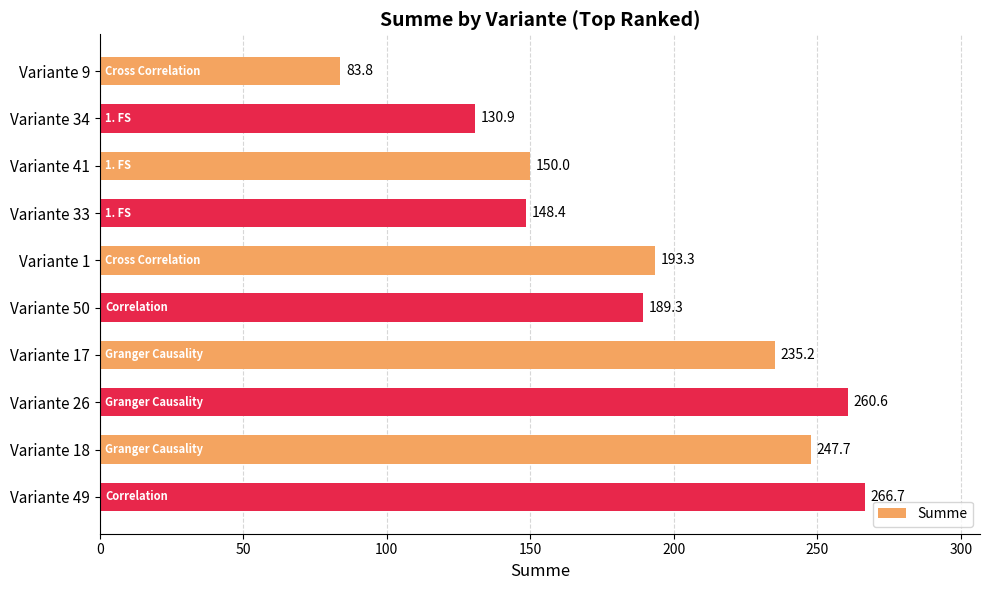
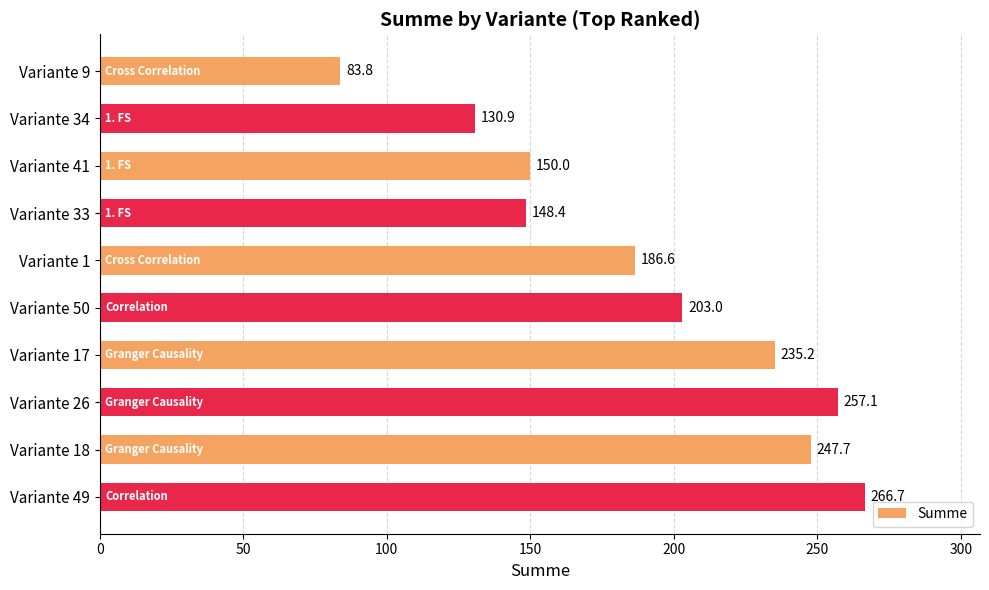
  {
    "Variante 9": 83.8,
    "Variante 34": 130.9,
    "Variante 41": 150.0,
    "Variante 33": 148.4,
-   "Variante 1": 193.3,
-   "Variante 50": 189.3,
+   "Variante 1": 186.6,
+   "Variante 50": 203.0,
    "Variante 17": 235.2,
-   "Variante 26": 260.6,
+   "Variante 26": 257.1,
    "Variante 18": 247.7
  }
